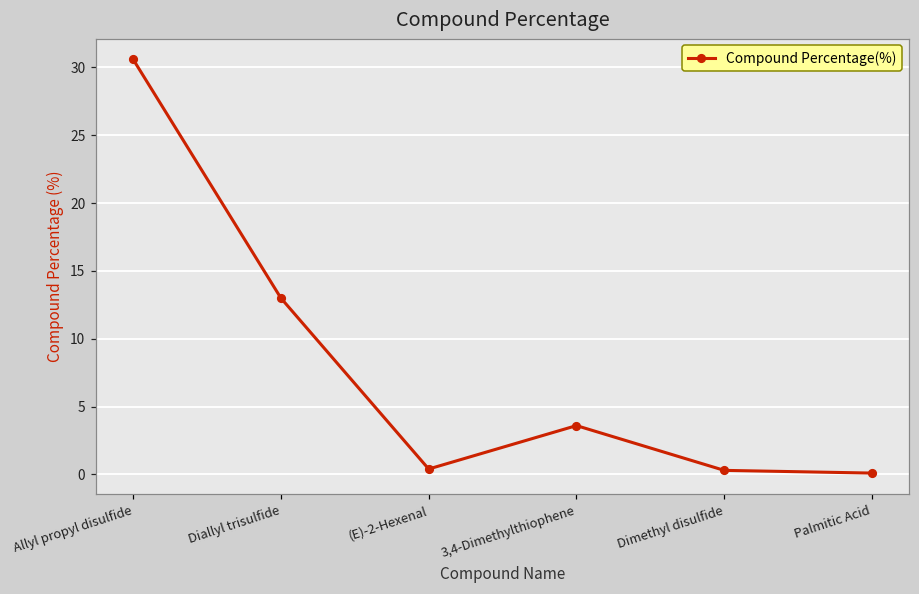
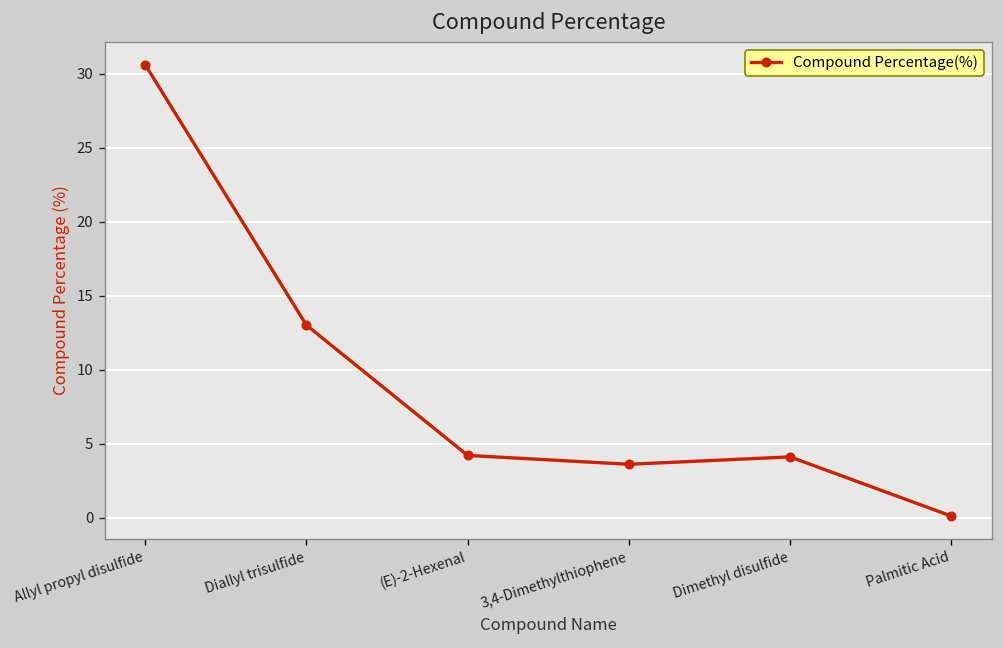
  {
    "Allyl propyl disulfide": 30.6,
    "Diallyl trisulfide": 13.0,
-   "(E)-2-Hexenal": 0.4,
+   "(E)-2-Hexenal": 4.2,
    "3,4-Dimethylthiophene": 3.6,
-   "Dimethyl disulfide": 0.3,
+   "Dimethyl disulfide": 4.1,
    "Palmitic Acid": 0.1
  }
